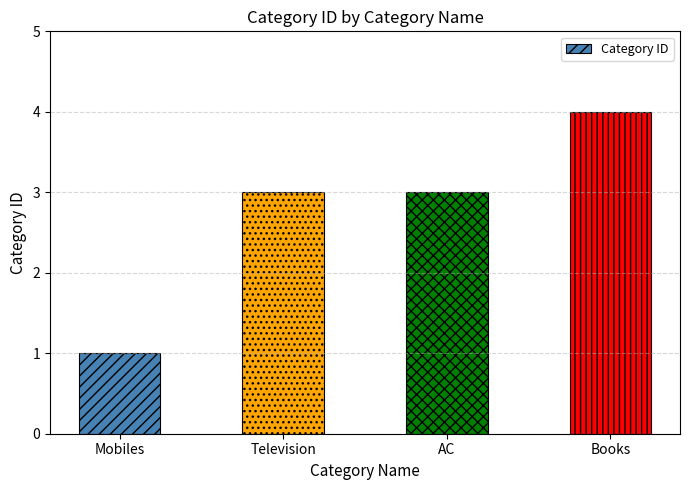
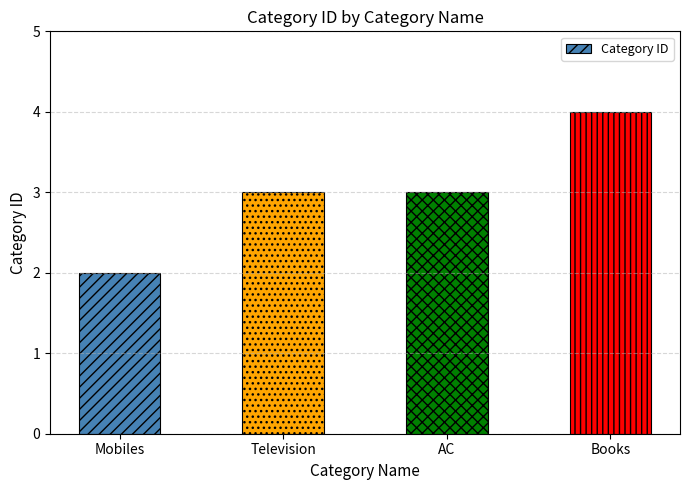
  {
-   "Mobiles": 1,
+   "Mobiles": 2,
    "Television": 3,
    "AC": 3,
    "Books": 4
  }
